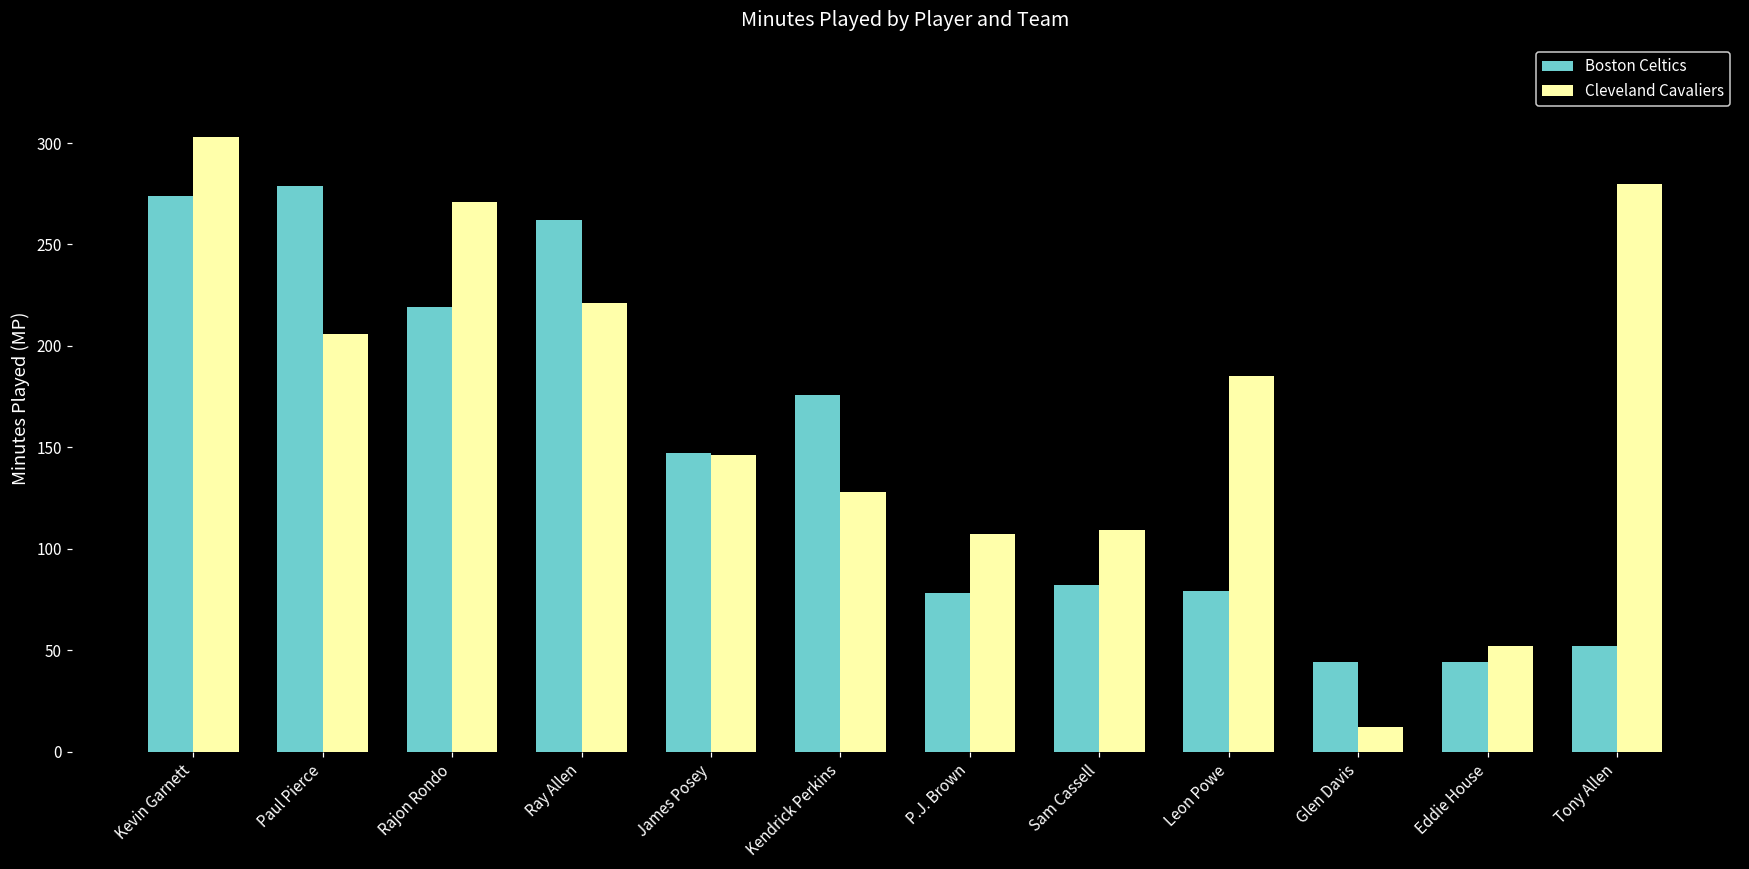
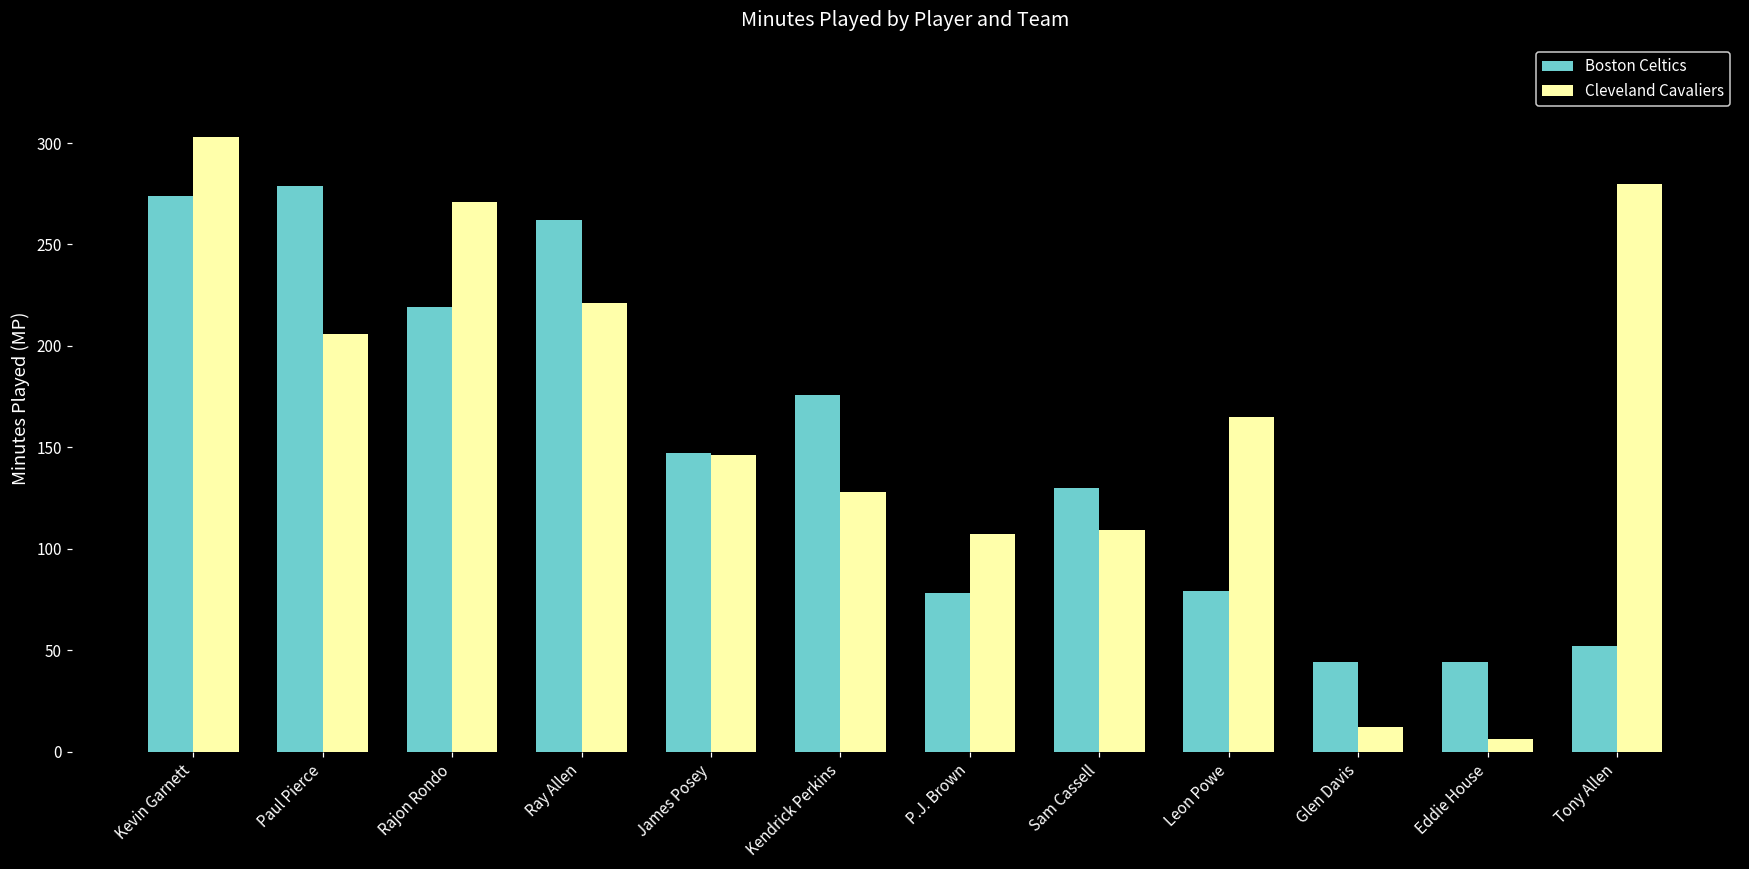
  {
    "Boston Celtics": {
      "Kevin Garnett": 274,
      "Paul Pierce": 279,
      "Rajon Rondo": 219,
      "Ray Allen": 262,
      "James Posey": 147,
      "Kendrick Perkins": 176,
      "P.J. Brown": 78,
-     "Sam Cassell": 82,
+     "Sam Cassell": 130,
      "Leon Powe": 79,
      "Glen Davis": 44,
      "Eddie House": 44,
      "Tony Allen": 52
    },
    "Cleveland Cavaliers": {
      "Kevin Garnett": 303,
      "Paul Pierce": 206,
      "Rajon Rondo": 271,
      "Ray Allen": 221,
      "James Posey": 146,
      "Kendrick Perkins": 128,
      "P.J. Brown": 107,
      "Sam Cassell": 109,
-     "Leon Powe": 185,
+     "Leon Powe": 165,
      "Glen Davis": 12,
-     "Eddie House": 52,
+     "Eddie House": 6,
      "Tony Allen": 280
    }
  }
